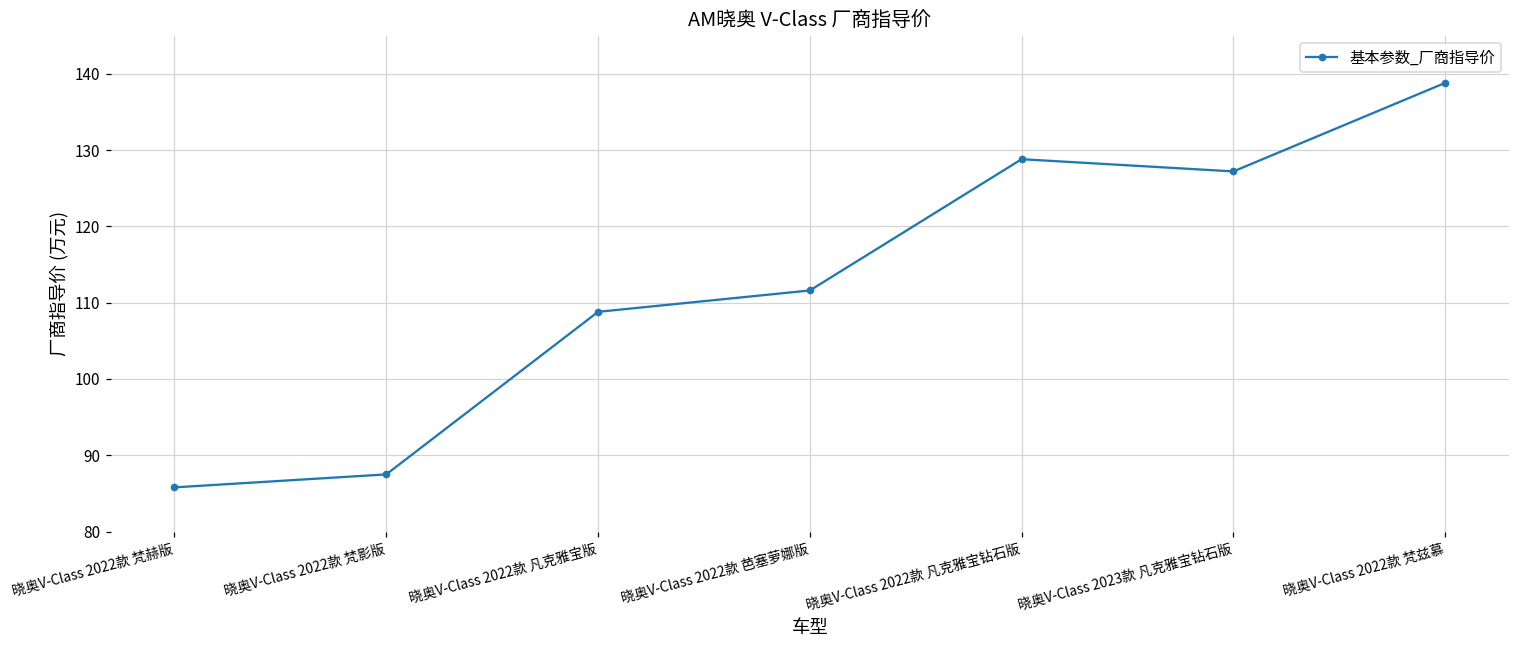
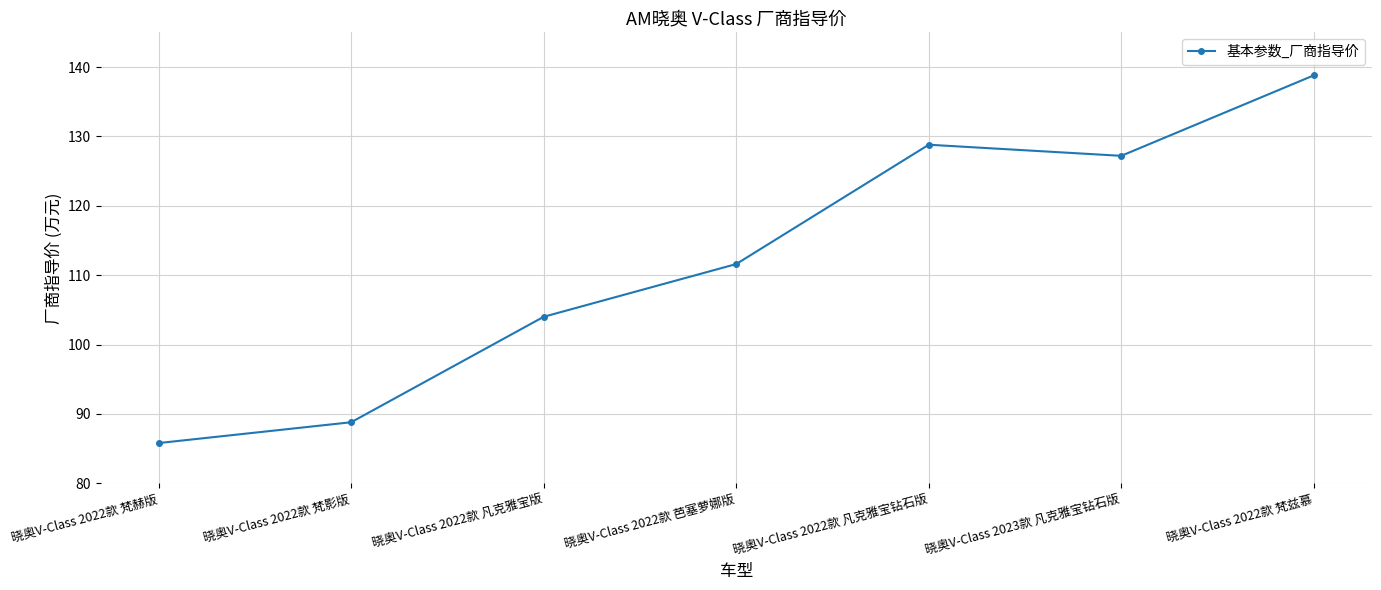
  {
    "晓奥V-Class 2022款 梵赫版": 86,
-   "晓奥V-Class 2022款 梵影版": 88,
-   "晓奥V-Class 2022款 凡克雅宝版": 109,
+   "晓奥V-Class 2022款 梵影版": 89,
+   "晓奥V-Class 2022款 凡克雅宝版": 104,
    "晓奥V-Class 2022款 芭塞萝娜版": 112,
    "晓奥V-Class 2022款 凡克雅宝钻石版": 129,
    "晓奥V-Class 2023款 凡克雅宝钻石版": 127,
    "晓奥V-Class 2022款 梵兹慕": 139
  }
